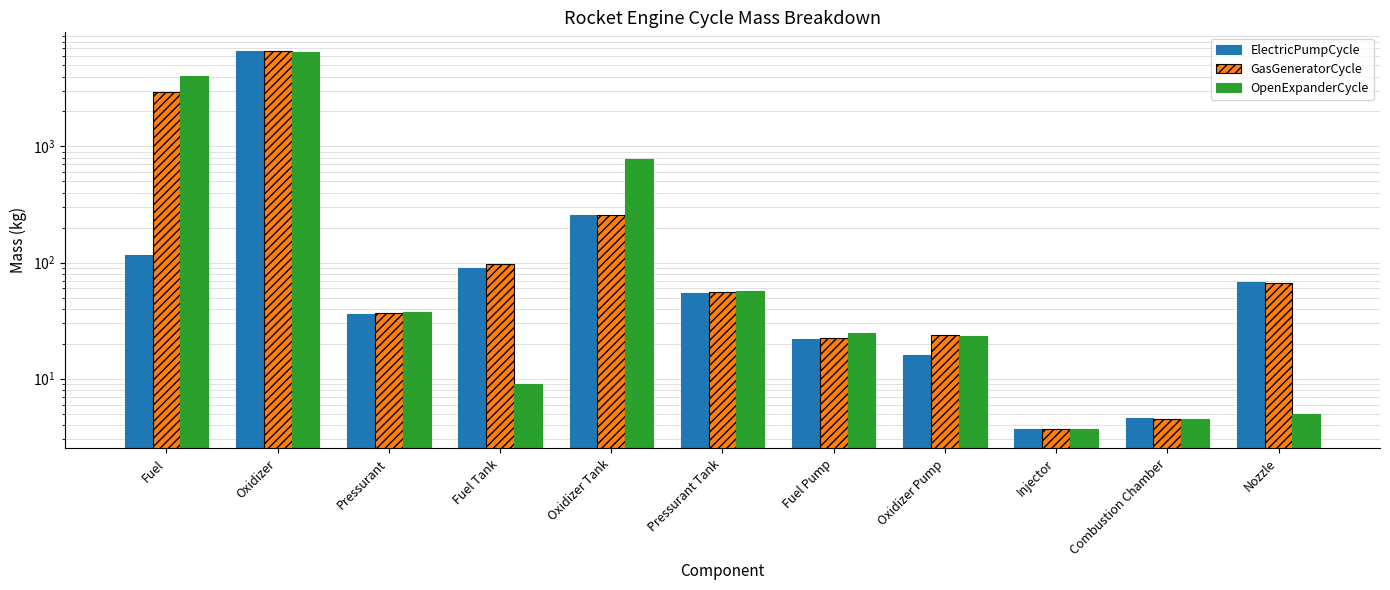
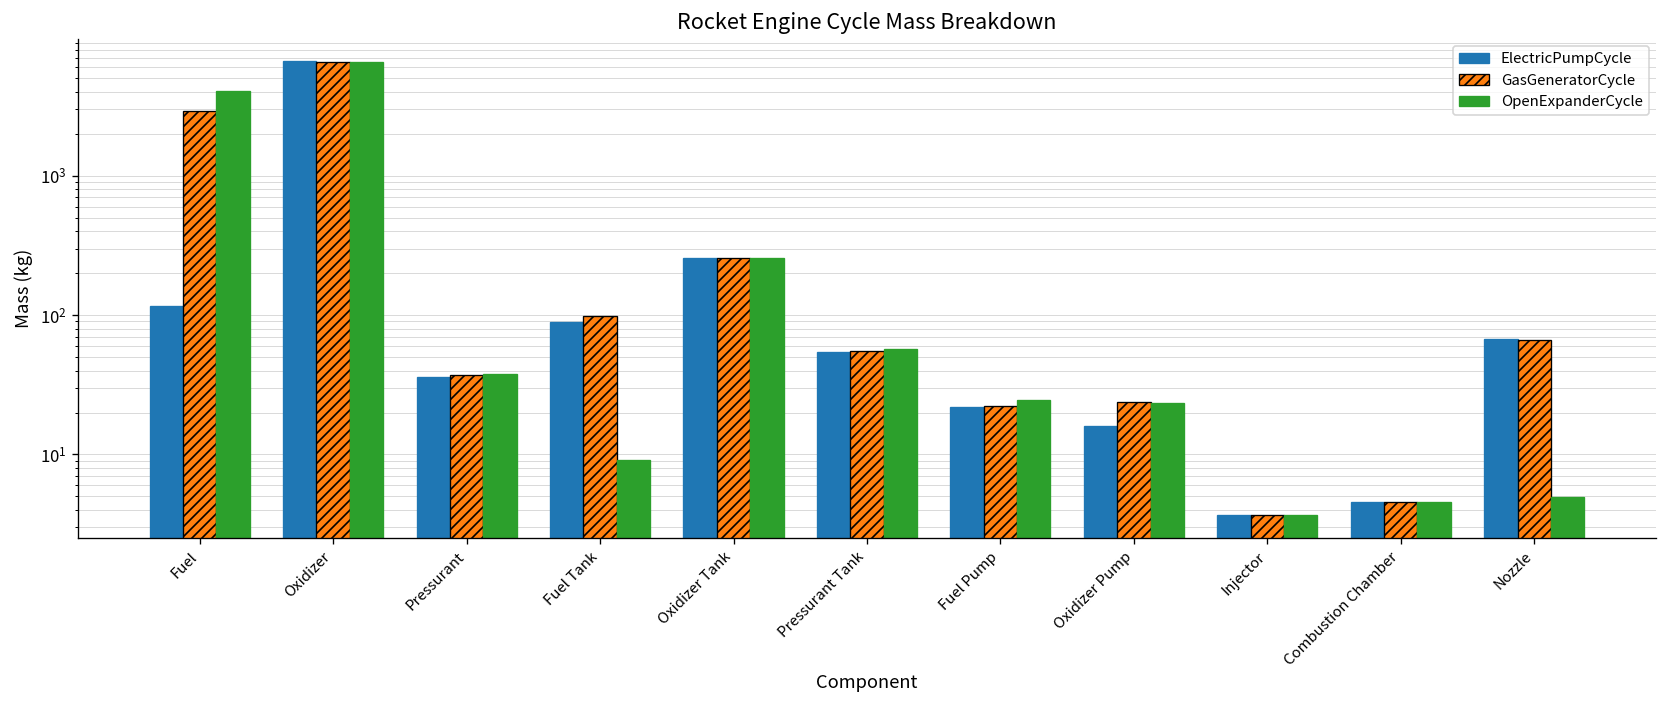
  {
    "ElectricPumpCycle": {
      "Fuel": 120,
      "Oxidizer": 7000,
      "Pressurant": 36,
      "Fuel Tank": 90,
      "Oxidizer Tank": 260,
      "Pressurant Tank": 50,
      "Fuel Pump": 22,
      "Oxidizer Pump": 16,
      "Injector": 3.7,
      "Combustion Chamber": 4.6,
      "Nozzle": 70
    },
    "GasGeneratorCycle": {
      "Fuel": 2900,
      "Oxidizer": 7000,
      "Pressurant": 37,
      "Fuel Tank": 100,
      "Oxidizer Tank": 260,
      "Pressurant Tank": 60,
      "Fuel Pump": 22,
      "Oxidizer Pump": 24,
      "Injector": 3.7,
      "Combustion Chamber": 4.5,
      "Nozzle": 70
    },
    "OpenExpanderCycle": {
      "Fuel": 4100,
      "Oxidizer": 7000,
      "Pressurant": 38,
      "Fuel Tank": 9,
-     "Oxidizer Tank": 800,
+     "Oxidizer Tank": 260,
      "Pressurant Tank": 60,
      "Fuel Pump": 25,
      "Oxidizer Pump": 24,
      "Injector": 3.7,
      "Combustion Chamber": 4.5,
      "Nozzle": 5
    }
  }
